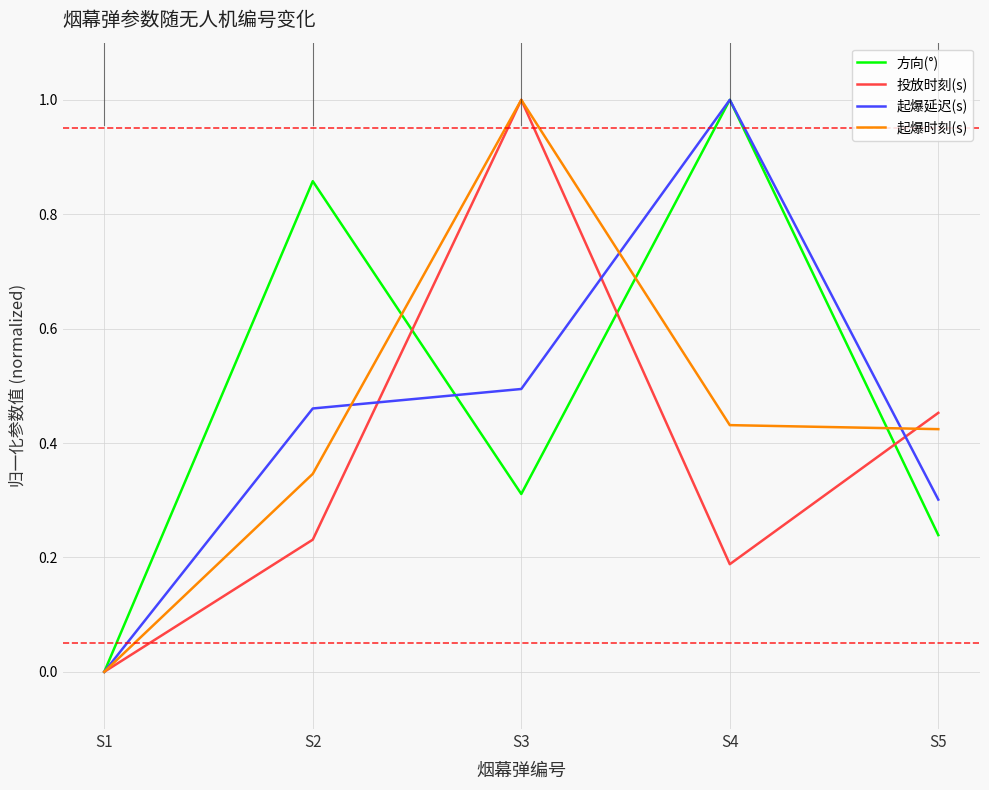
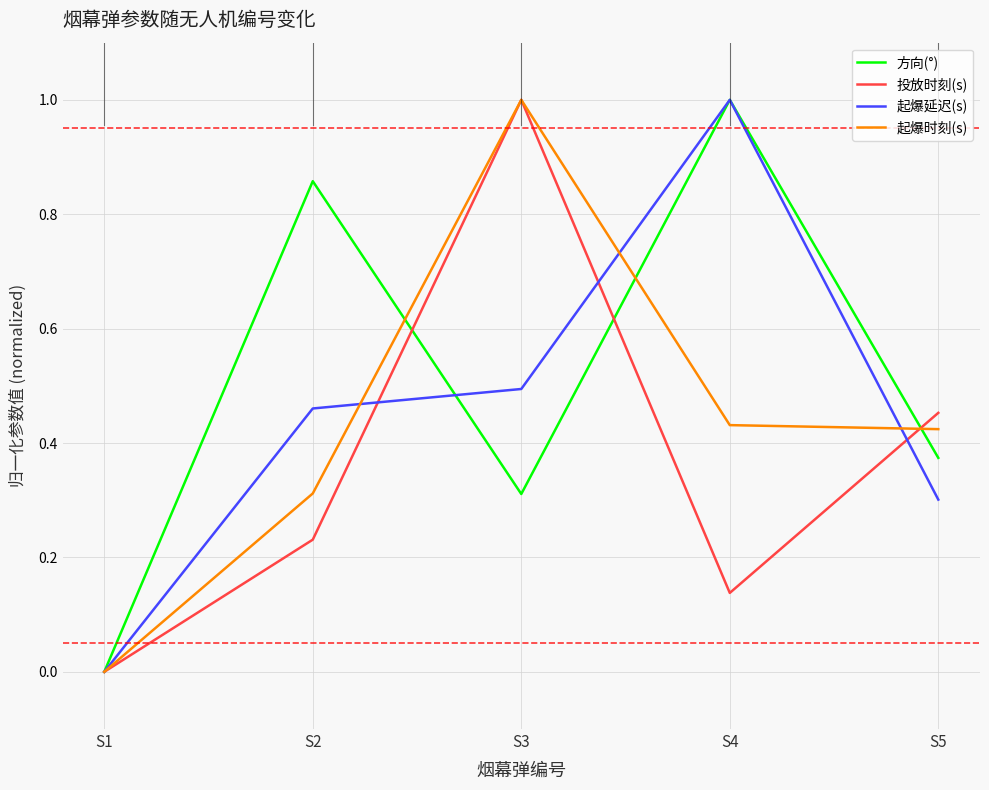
  {
    "方向(°)": {
      "S2": 0.86,
      "S3": 0.31,
-     "S5": 0.24
+     "S5": 0.37
    },
    "投放时刻(s)": {
      "S2": 0.23,
-     "S4": 0.19,
+     "S4": 0.14,
      "S5": 0.45
    },
    "起爆延迟(s)": {
      "S2": 0.46,
      "S3": 0.49,
      "S5": 0.30
    },
    "起爆时刻(s)": {
-     "S2": 0.35,
+     "S2": 0.31,
      "S4": 0.43,
      "S5": 0.42
    }
  }
